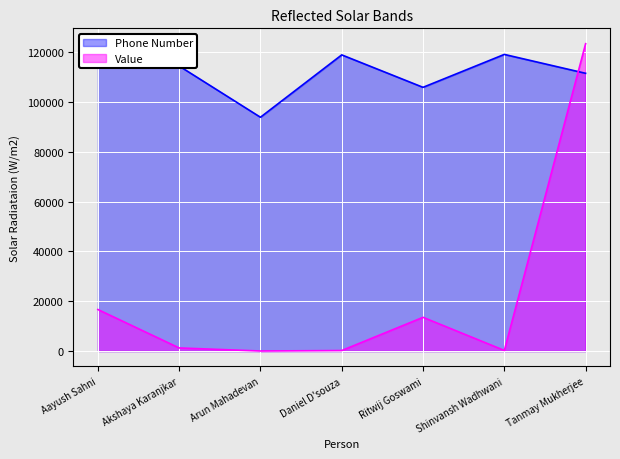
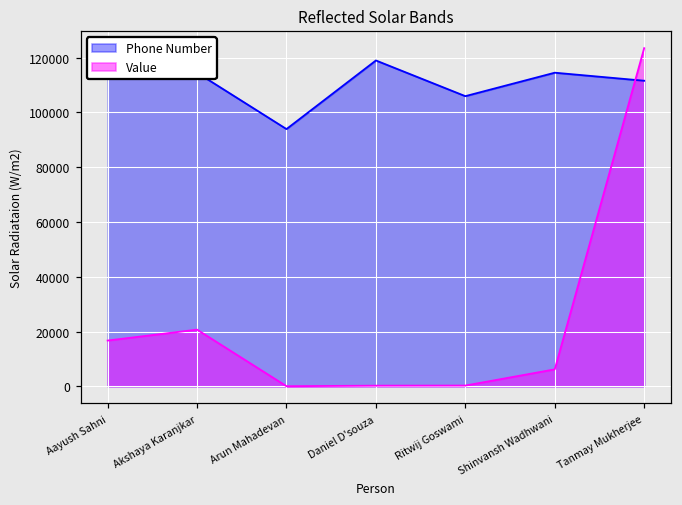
  {
    "Phone Number": {
      "Arun Mahadevan": 94000,
      "Daniel D'souza": 119000,
      "Ritwij Goswami": 106000,
-     "Shinvansh Wadhwani": 119000,
+     "Shinvansh Wadhwani": 114000,
      "Tanmay Mukherjee": 112000
    },
    "Value": {
      "Aayush Sahni": 17000,
-     "Akshaya Karanjkar": 1000,
+     "Akshaya Karanjkar": 21000,
      "Arun Mahadevan": 0,
      "Daniel D'souza": 0,
-     "Ritwij Goswami": 14000,
-     "Shinvansh Wadhwani": 0,
+     "Ritwij Goswami": 0,
+     "Shinvansh Wadhwani": 6000,
      "Tanmay Mukherjee": 123000
    }
  }
